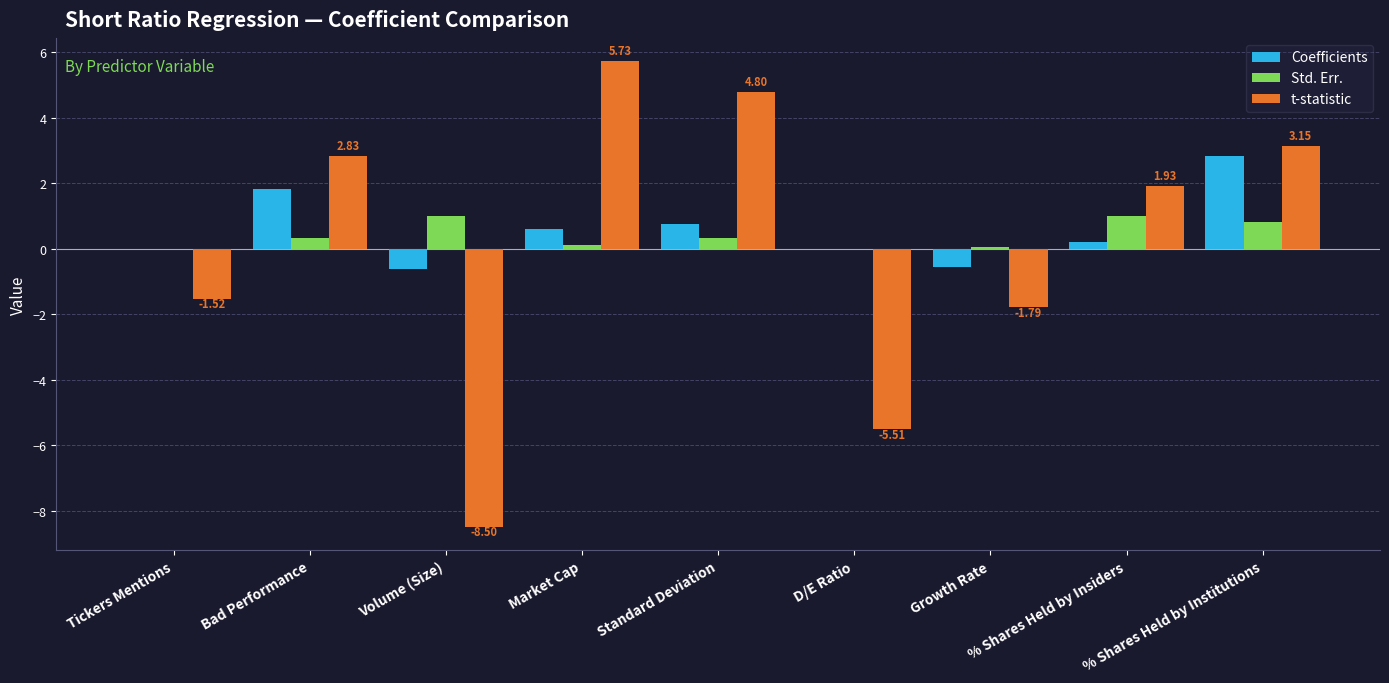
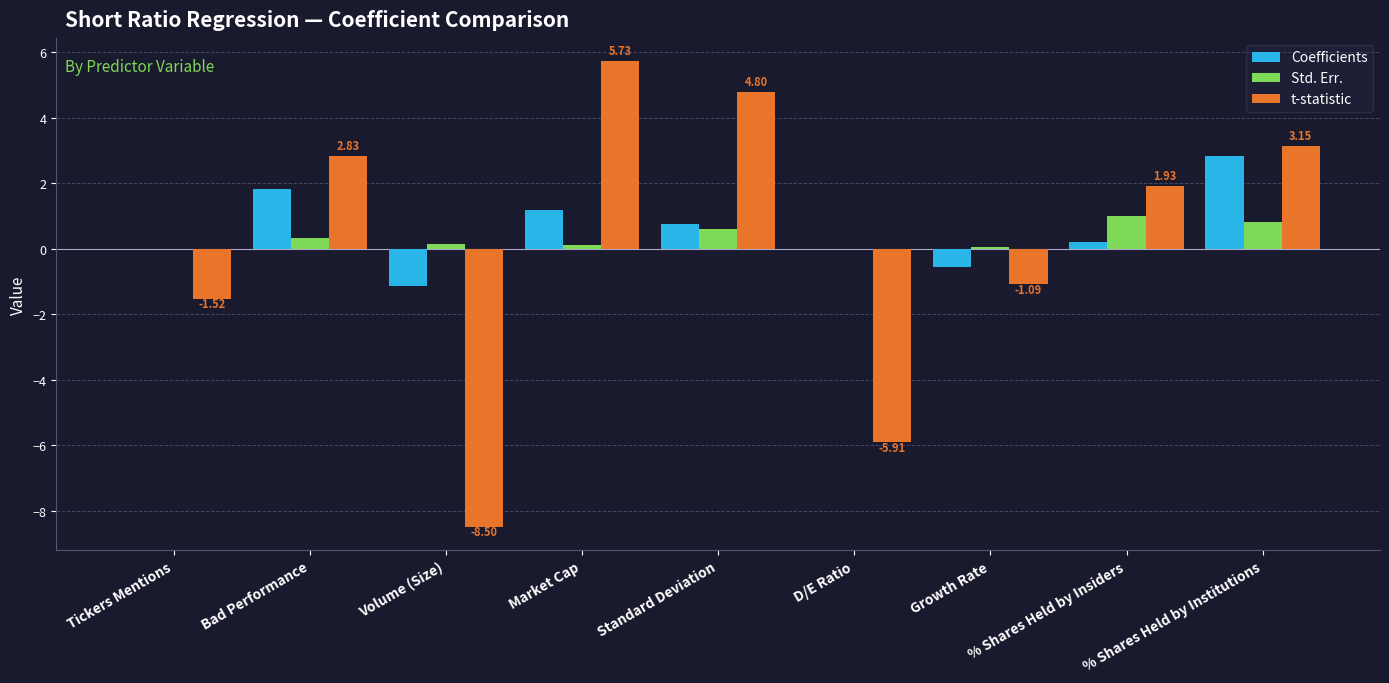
  {
    "Coefficients": {
      "Bad Performance": 1.8,
-     "Volume (Size)": -0.6,
-     "Market Cap": 0.6,
+     "Volume (Size)": -1.1,
+     "Market Cap": 1.2,
      "Standard Deviation": 0.8,
      "Growth Rate": -0.5,
      "% Shares Held by Insiders": 0.2,
      "% Shares Held by Institutions": 2.8
    },
    "Std. Err.": {
      "Bad Performance": 0.3,
-     "Volume (Size)": 1.0,
+     "Volume (Size)": 0.1,
      "Market Cap": 0.1,
-     "Standard Deviation": 0.3,
+     "Standard Deviation": 0.6,
      "% Shares Held by Insiders": 1.0,
      "% Shares Held by Institutions": 0.8
    },
    "t-statistic": {
      "Tickers Mentions": -1.52,
      "Bad Performance": 2.83,
      "Volume (Size)": -8.50,
      "Market Cap": 5.73,
      "Standard Deviation": 4.80,
-     "D/E Ratio": -5.51,
-     "Growth Rate": -1.79,
+     "D/E Ratio": -5.91,
+     "Growth Rate": -1.09,
      "% Shares Held by Insiders": 1.93,
      "% Shares Held by Institutions": 3.15
    }
  }
